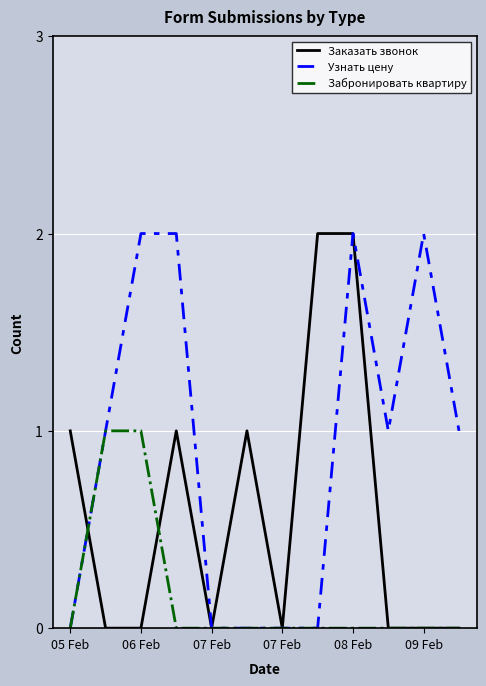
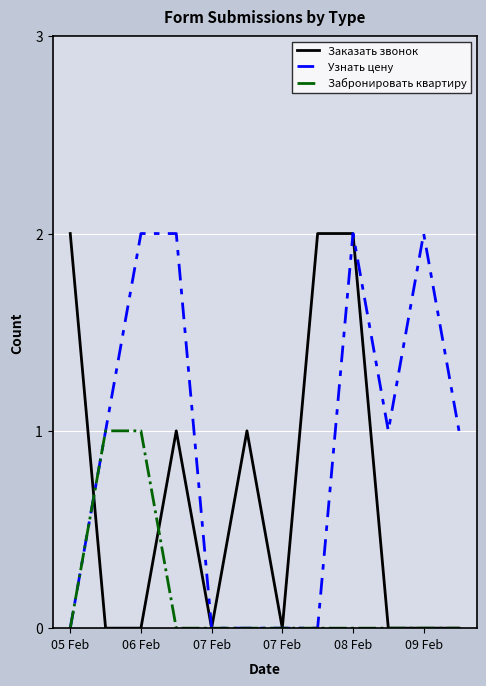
  {
    "Заказать звонок": {
-     "05 Feb": 1,
+     "05 Feb": 2,
      "06 Feb": 0
    },
    "Узнать цену": {
      "06 Feb": 2,
      "09 Feb": 2
    },
    "Забронировать квартиру": {
      "06 Feb": 1,
      "08 Feb": 0
    }
  }
